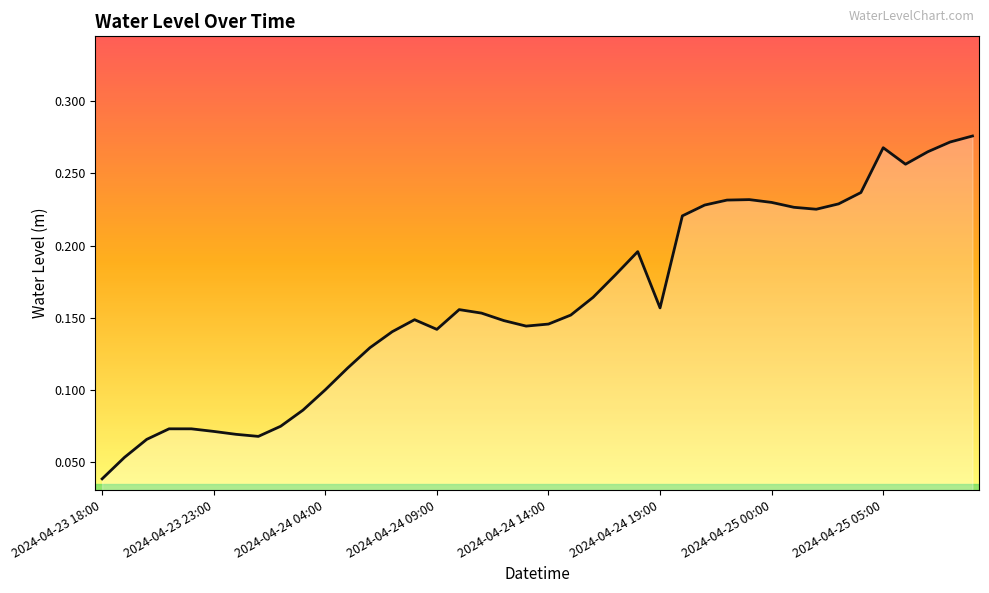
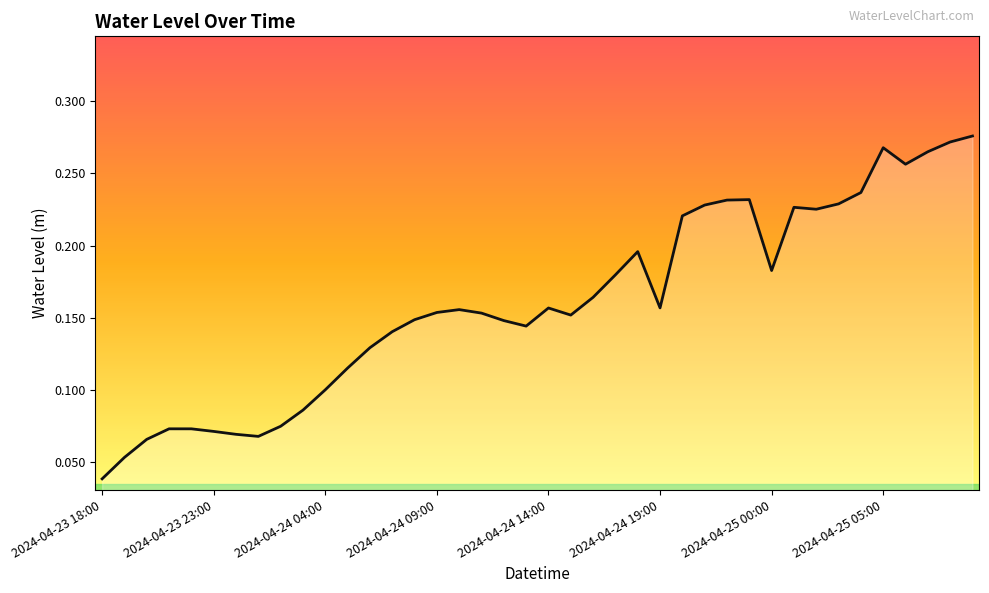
  {
    "2024-04-23 18:00": 0.039,
    "2024-04-23 23:00": 0.072,
    "2024-04-24 04:00": 0.100,
-   "2024-04-24 09:00": 0.142,
-   "2024-04-24 14:00": 0.146,
+   "2024-04-24 09:00": 0.154,
+   "2024-04-24 14:00": 0.157,
    "2024-04-24 19:00": 0.157,
-   "2024-04-25 00:00": 0.230,
+   "2024-04-25 00:00": 0.183,
    "2024-04-25 05:00": 0.268
  }
